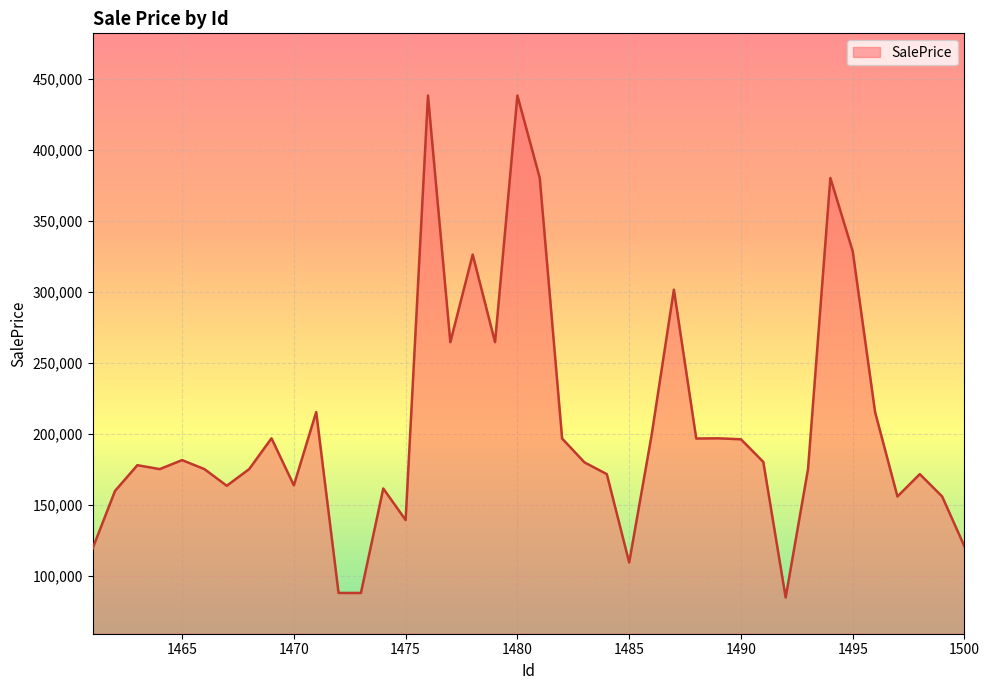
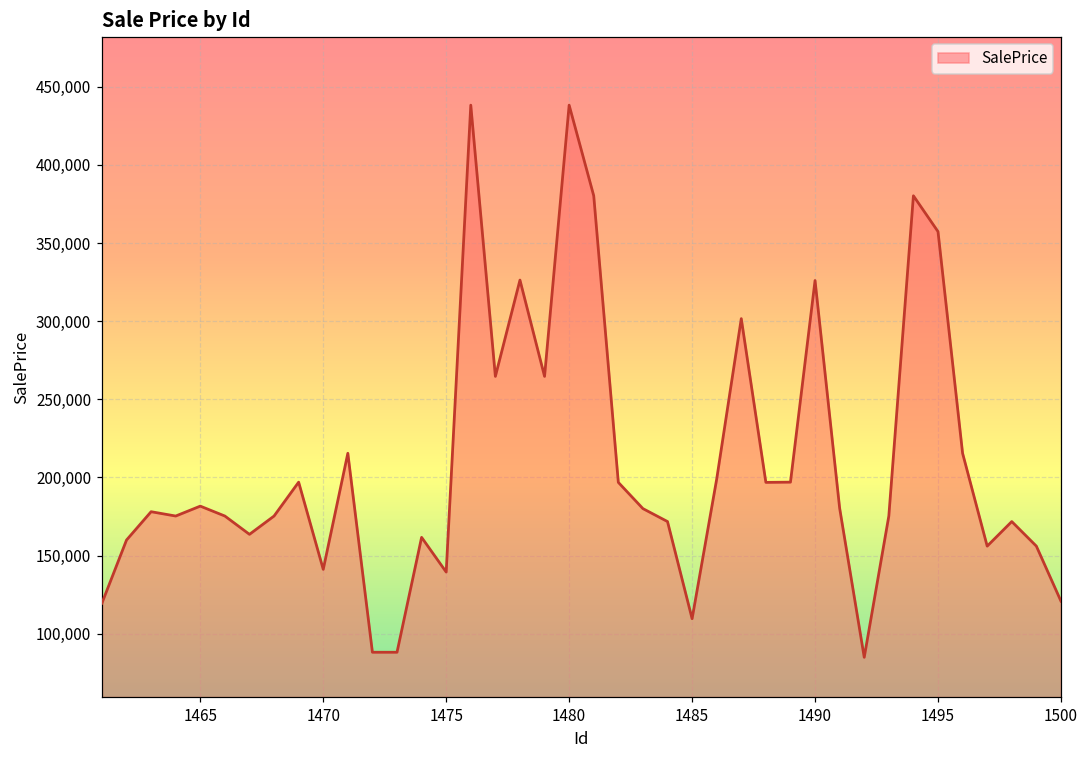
  {
    "1465": "182,000",
-   "1470": "164,000",
+   "1470": "141,000",
    "1475": "139,000",
    "1480": "438,000",
    "1485": "110,000",
-   "1490": "196,000",
-   "1495": "329,000",
+   "1490": "326,000",
+   "1495": "357,000",
    "1500": "121,000"
  }
